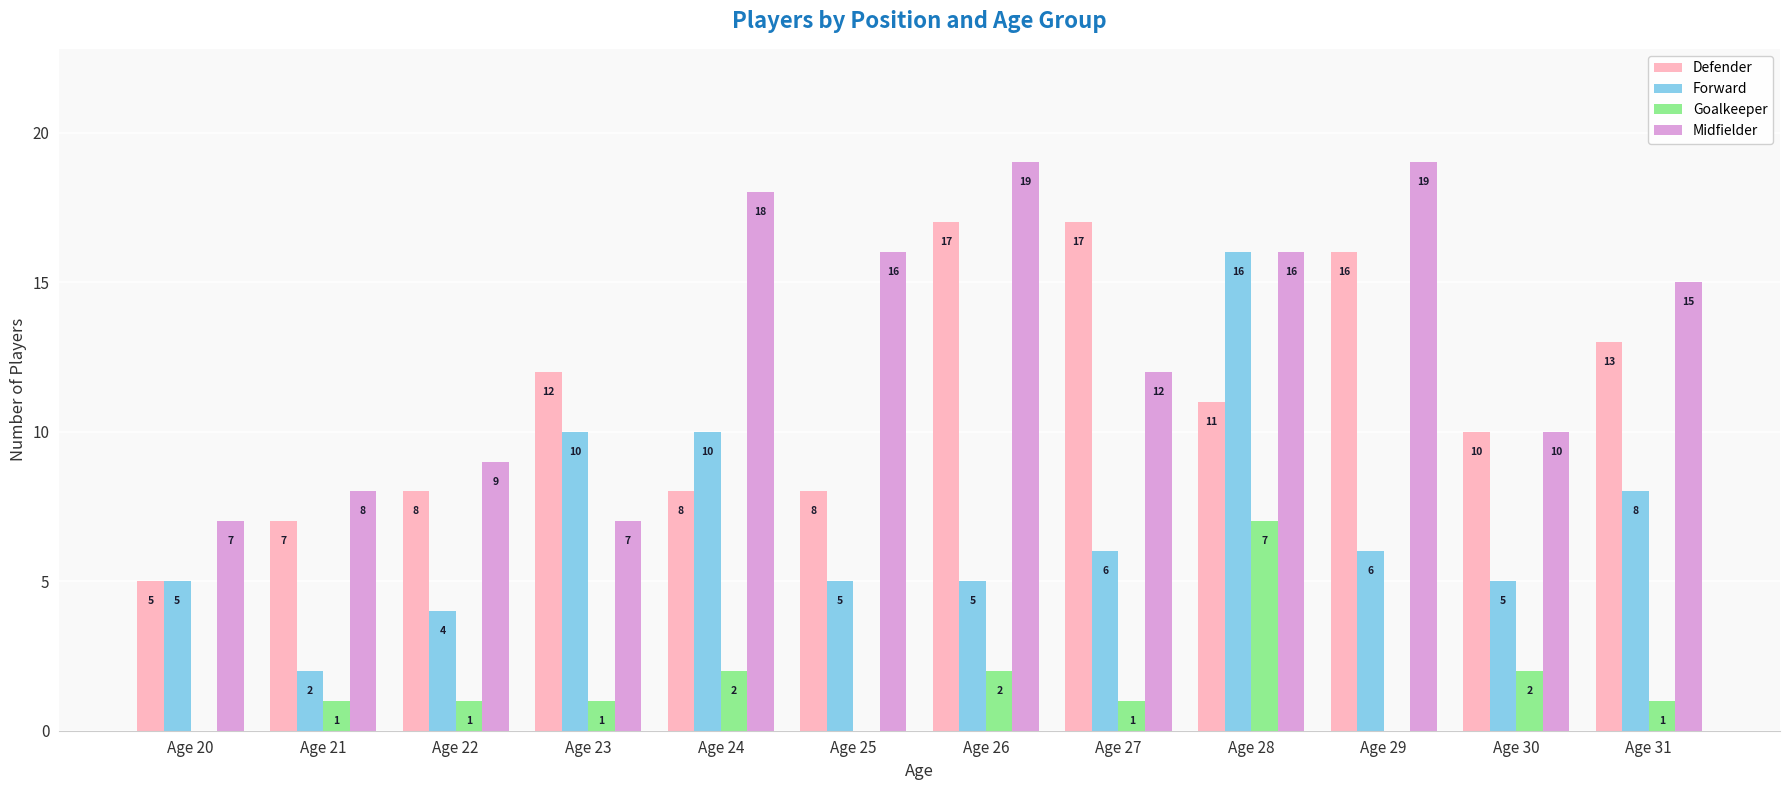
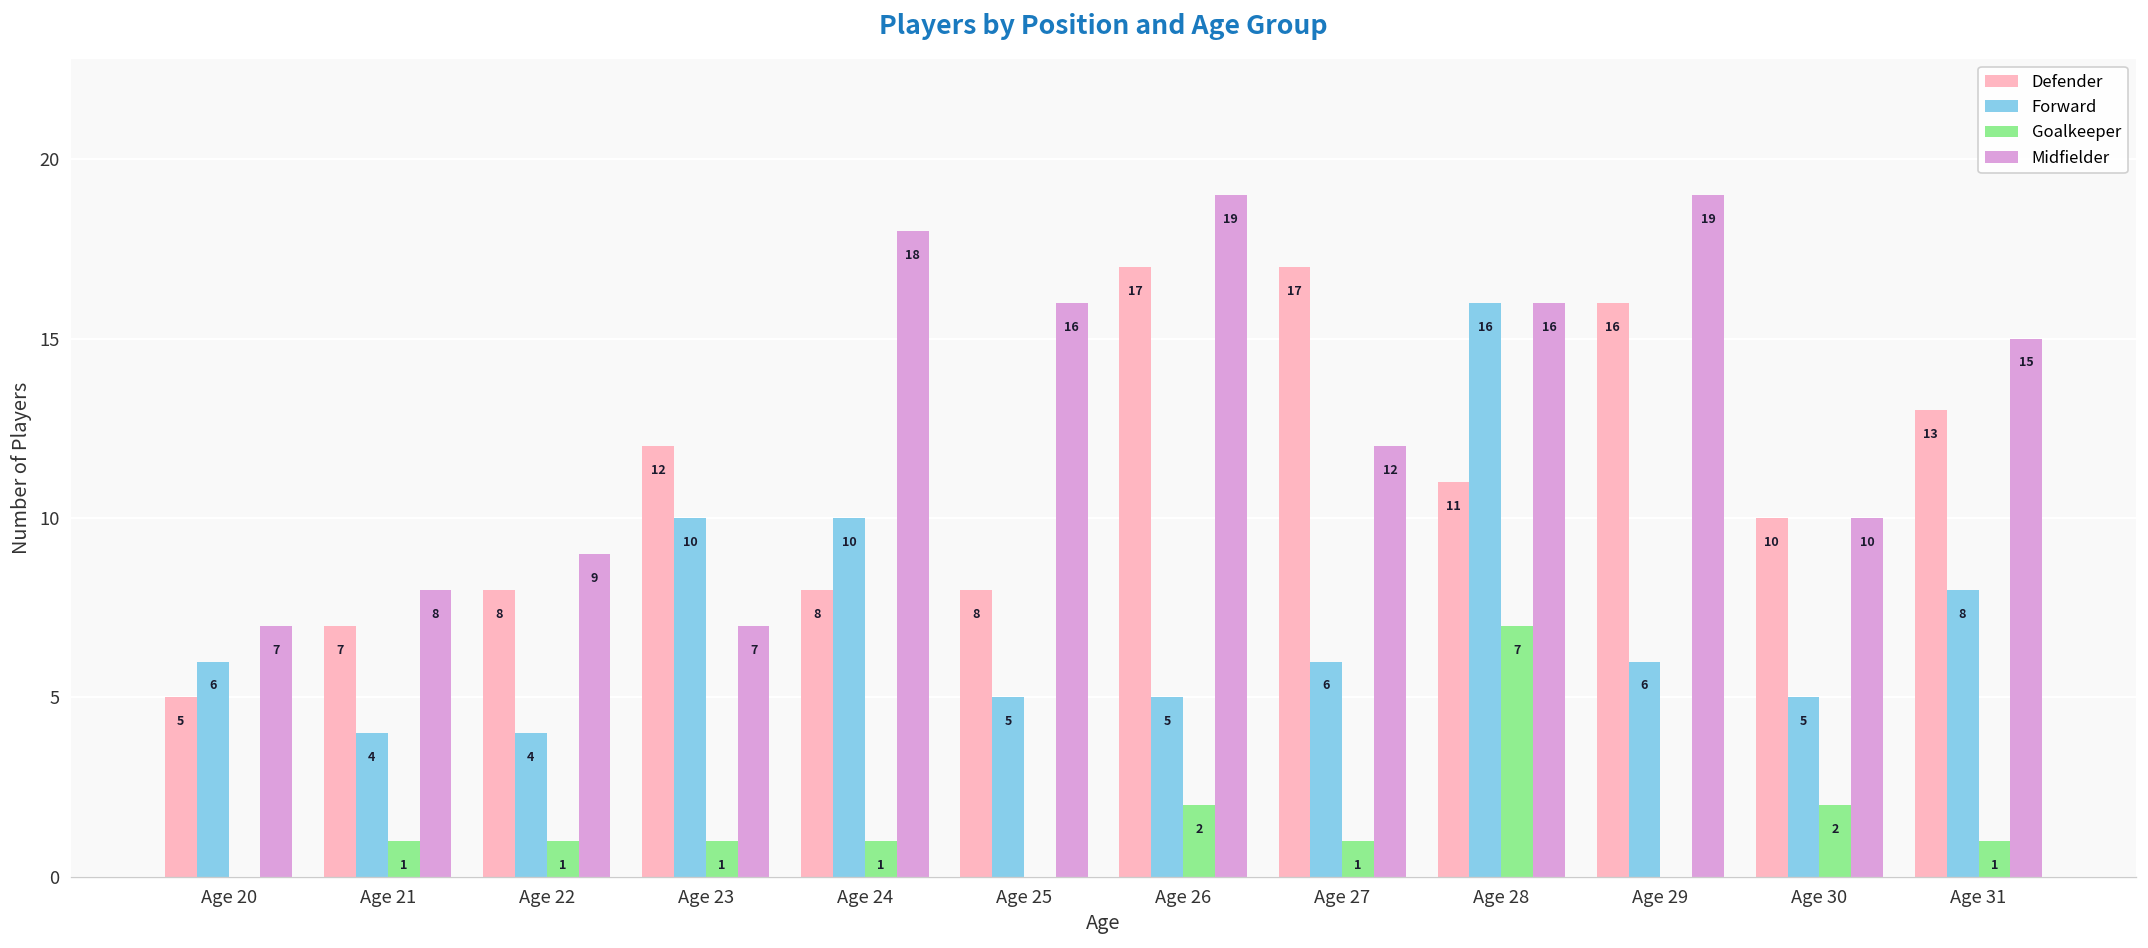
  {
    "Forward": {
-     "Age 20": 5,
-     "Age 21": 2,
+     "Age 20": 6,
+     "Age 21": 4,
      "Age 22": 4,
      "Age 23": 10,
      "Age 24": 10,
      "Age 25": 5,
      "Age 26": 5,
      "Age 27": 6,
      "Age 28": 16,
      "Age 29": 6,
      "Age 30": 5,
      "Age 31": 8
    },
    "Goalkeeper": {
      "Age 21": 1,
      "Age 22": 1,
      "Age 23": 1,
-     "Age 24": 2,
+     "Age 24": 1,
      "Age 26": 2,
      "Age 27": 1,
      "Age 28": 7,
      "Age 30": 2,
      "Age 31": 1
    }
  }
